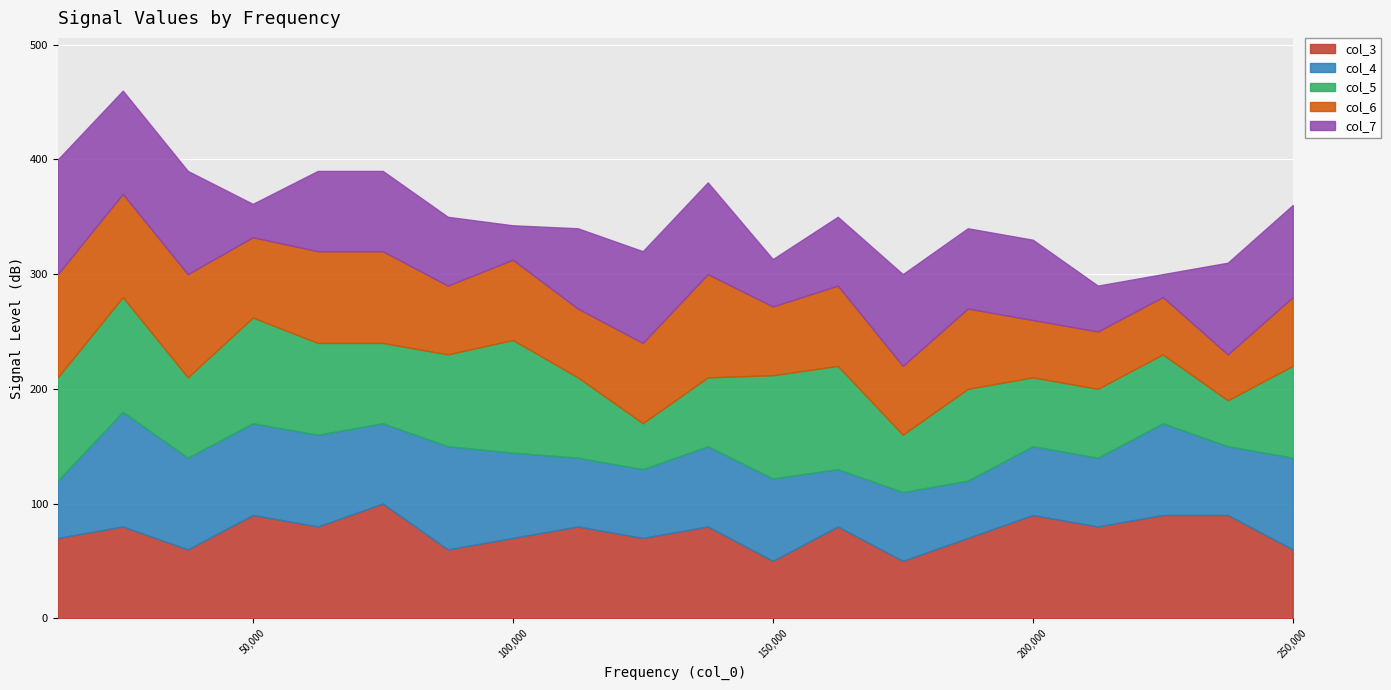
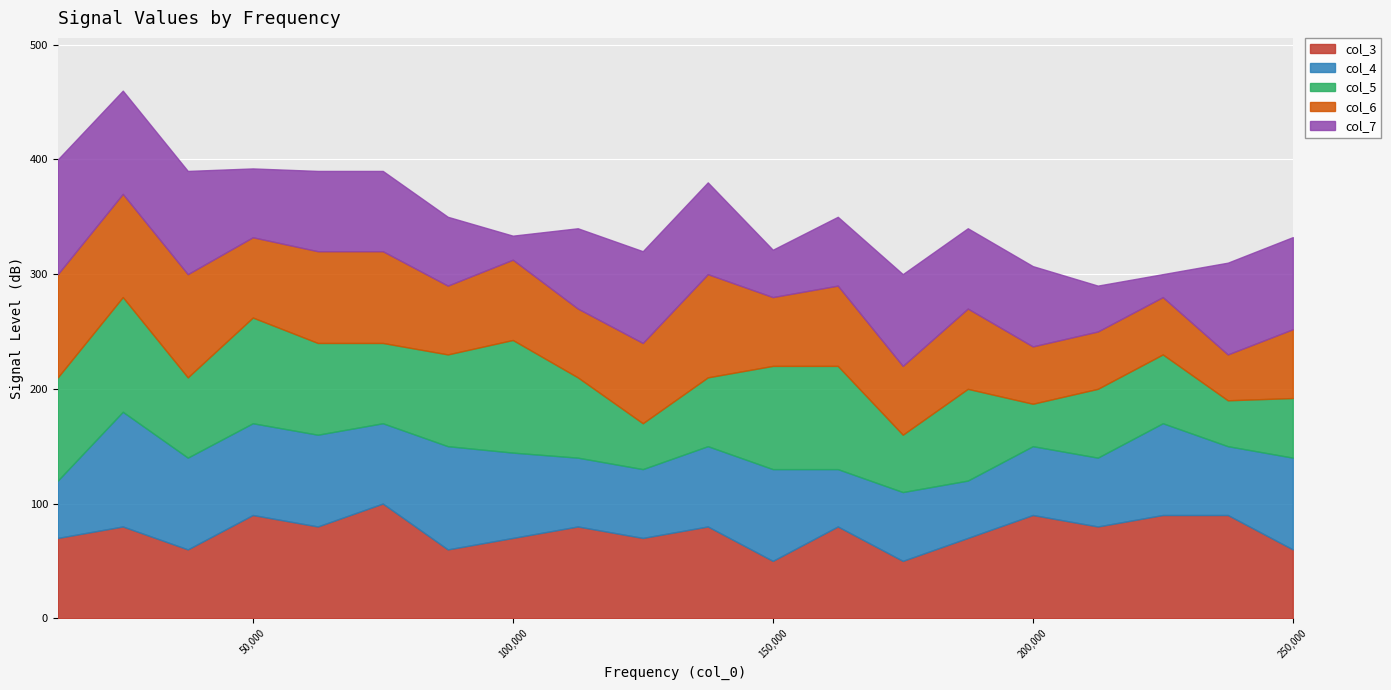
  {
    "col_4": {
      "50,000": 80,
      "100,000": 74,
-     "150,000": 72,
+     "150,000": 80,
      "200,000": 60,
      "250,000": 80
    },
    "col_5": {
      "50,000": 92,
      "100,000": 98,
      "150,000": 90,
-     "200,000": 60,
-     "250,000": 80
+     "200,000": 37,
+     "250,000": 52
    },
    "col_7": {
-     "50,000": 29,
-     "100,000": 30,
+     "50,000": 60,
+     "100,000": 21,
      "150,000": 41,
      "200,000": 70,
      "250,000": 80
    }
  }
